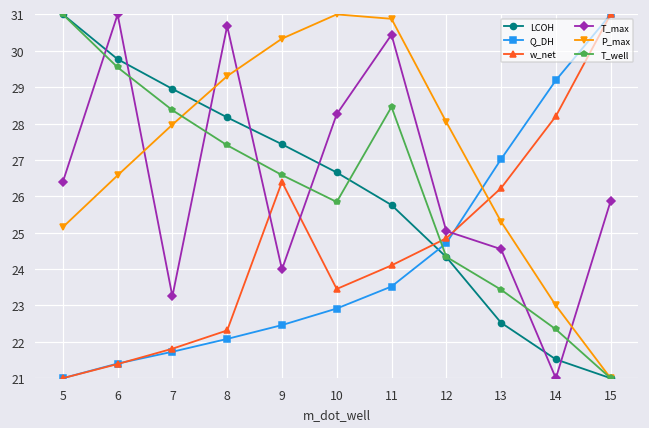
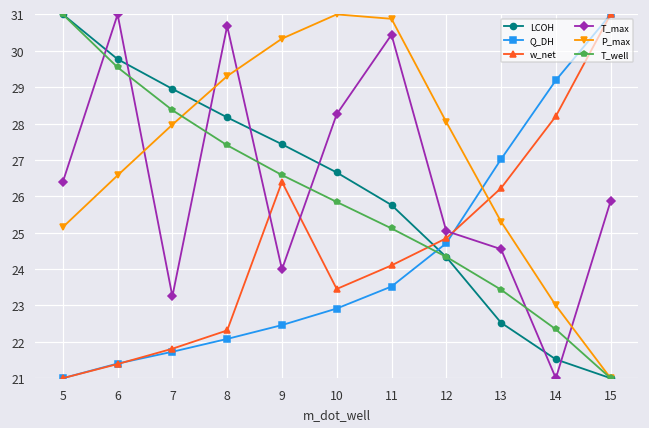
  {
    "LCOH": {
      "6": 29.8,
      "7": 29.0,
      "8": 28.2,
      "9": 27.4,
      "10": 26.7,
      "11": 25.8,
      "13": 22.5,
      "14": 21.5
    },
    "Q_DH": {
      "7": 21.7,
      "8": 22.1,
      "9": 22.5,
      "10": 22.9,
      "11": 23.5,
      "12": 24.7,
      "13": 27.0,
      "14": 29.2
    },
    "w_net": {
      "7": 21.8,
      "8": 22.3,
      "9": 26.4,
      "10": 23.5,
      "11": 24.1,
      "12": 24.8,
      "13": 26.2,
      "14": 28.2
    },
    "T_max": {
      "5": 26.4,
      "6": 31.0,
      "7": 23.2,
      "8": 30.7,
      "9": 24.0,
      "10": 28.3,
      "11": 30.4,
      "12": 25.0,
      "13": 24.5,
      "14": 21.0,
      "15": 25.9
    },
    "P_max": {
      "5": 25.2,
      "6": 26.6,
      "7": 28.0,
      "8": 29.3,
      "9": 30.3,
      "10": 31.0,
      "11": 30.9,
      "12": 28.0,
      "13": 25.3,
      "14": 23.0
    },
    "T_well": {
      "6": 29.5,
      "7": 28.4,
      "8": 27.4,
      "9": 26.6,
      "10": 25.8,
-     "11": 28.5,
+     "11": 25.1,
      "13": 23.4,
      "14": 22.3
    }
  }
